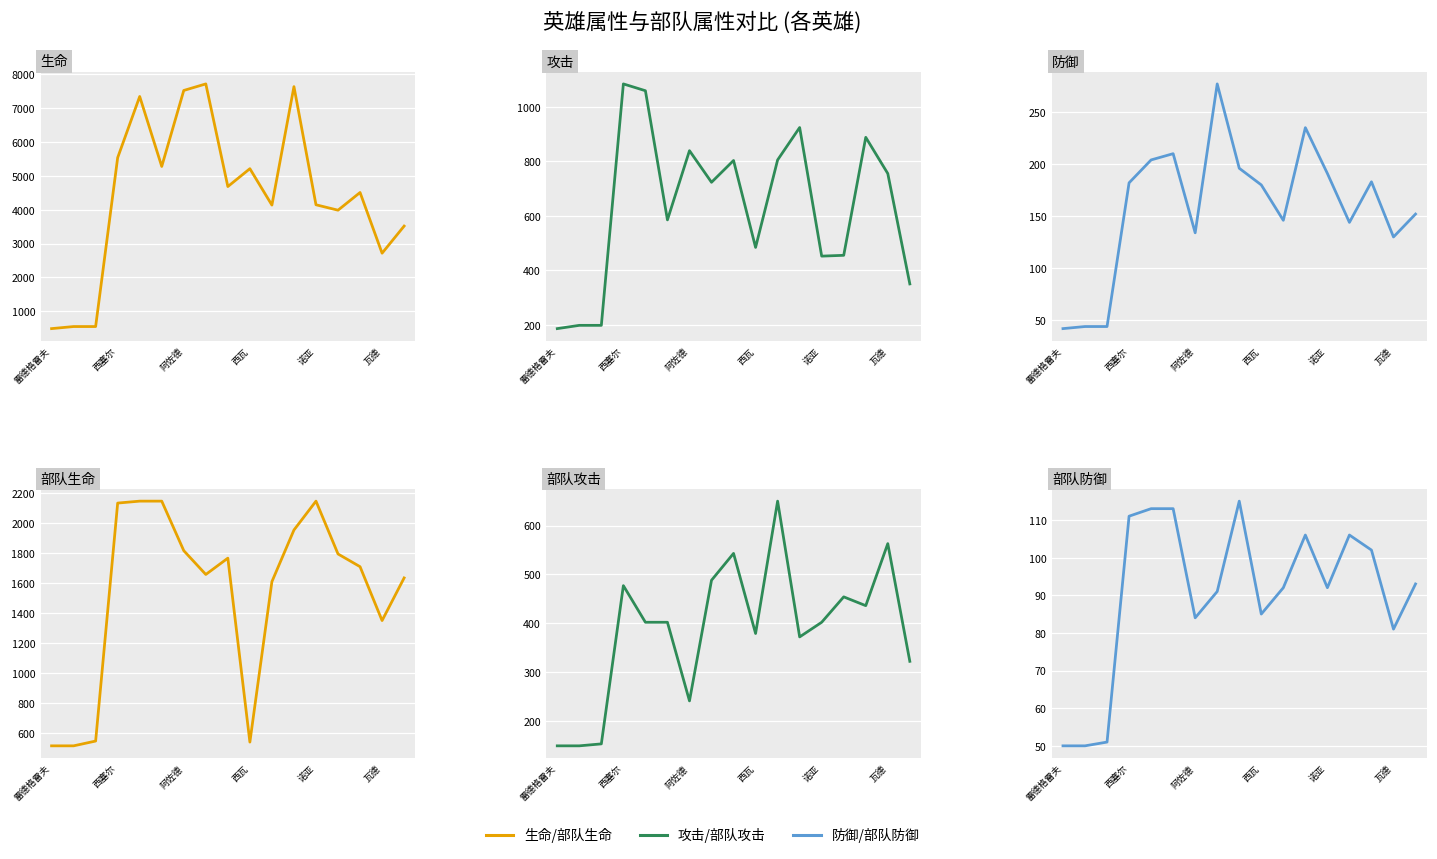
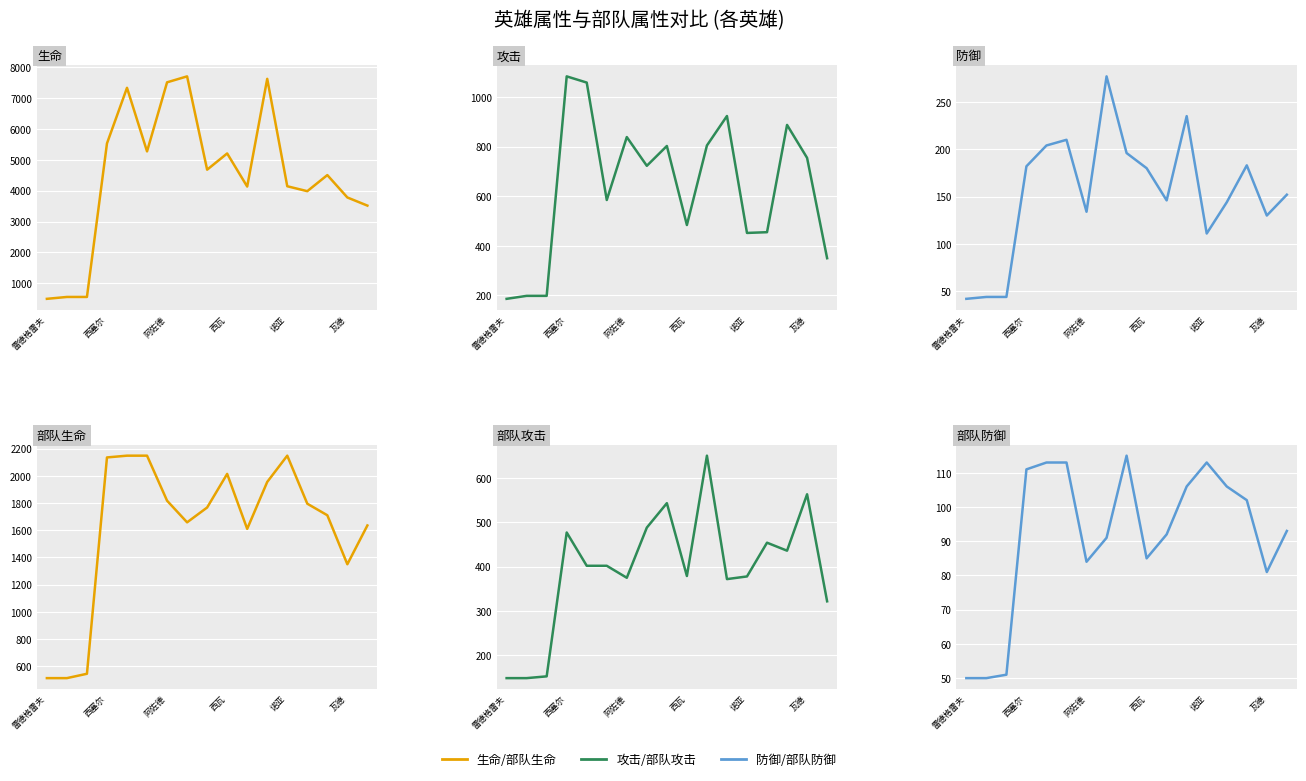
  {
    "生命": {
      "雷德格雷夫": 500,
      "西塞尔": 5500,
      "阿佐德": 7500,
      "西瓦": 5200,
      "诺亚": 4100,
-     "瓦德": 2700
+     "瓦德": 3800
    },
    "攻击": {
      "雷德格雷夫": 190,
      "西塞尔": 1080,
      "阿佐德": 840,
      "西瓦": 480,
      "诺亚": 450,
      "瓦德": 760
    },
    "防御": {
      "雷德格雷夫": 40,
      "西塞尔": 180,
      "阿佐德": 130,
      "西瓦": 180,
-     "诺亚": 190,
+     "诺亚": 110,
      "瓦德": 130
    },
    "部队生命": {
      "雷德格雷夫": 510,
      "西塞尔": 2140,
      "阿佐德": 1820,
-     "西瓦": 540,
+     "西瓦": 2010,
      "诺亚": 2150,
      "瓦德": 1350
    },
    "部队攻击": {
      "雷德格雷夫": 150,
      "西塞尔": 480,
-     "阿佐德": 240,
+     "阿佐德": 380,
      "西瓦": 380,
-     "诺亚": 400,
+     "诺亚": 380,
      "瓦德": 560
    },
    "部队防御": {
      "雷德格雷夫": 50,
      "西塞尔": 111,
      "阿佐德": 84,
      "西瓦": 85,
-     "诺亚": 92,
+     "诺亚": 113,
      "瓦德": 81
    }
  }
